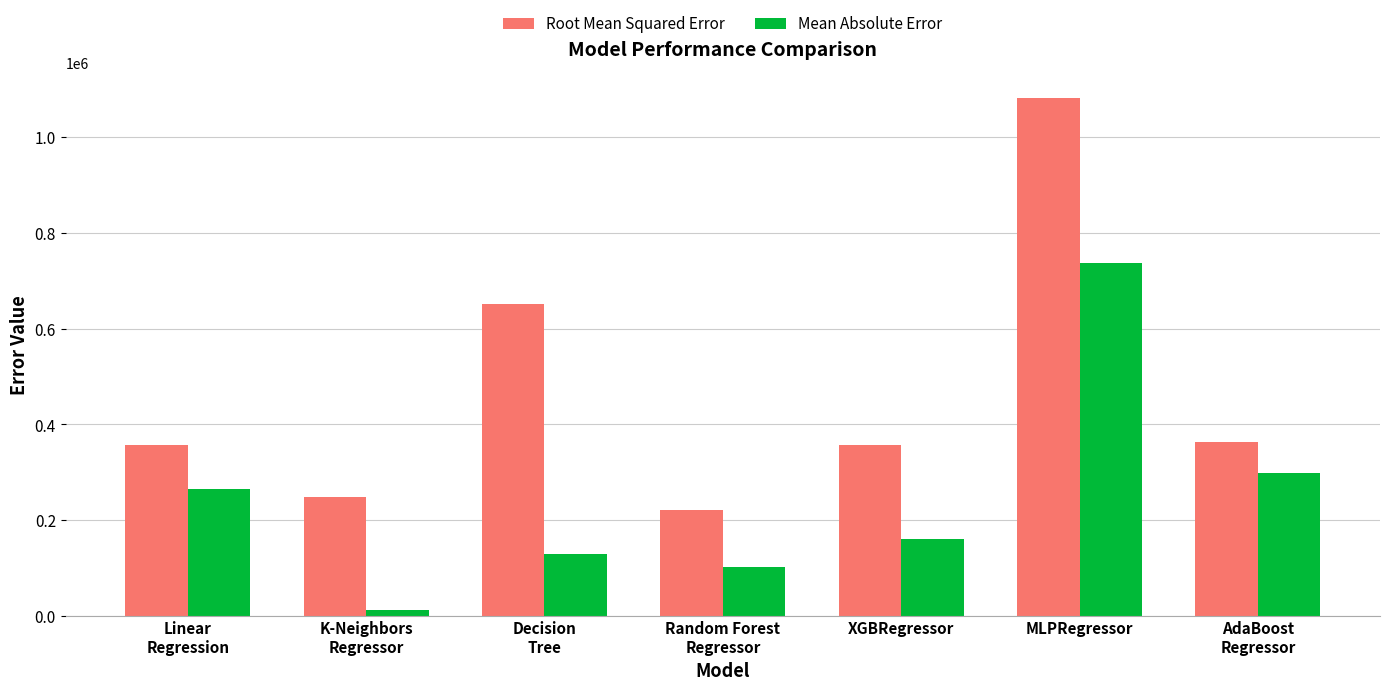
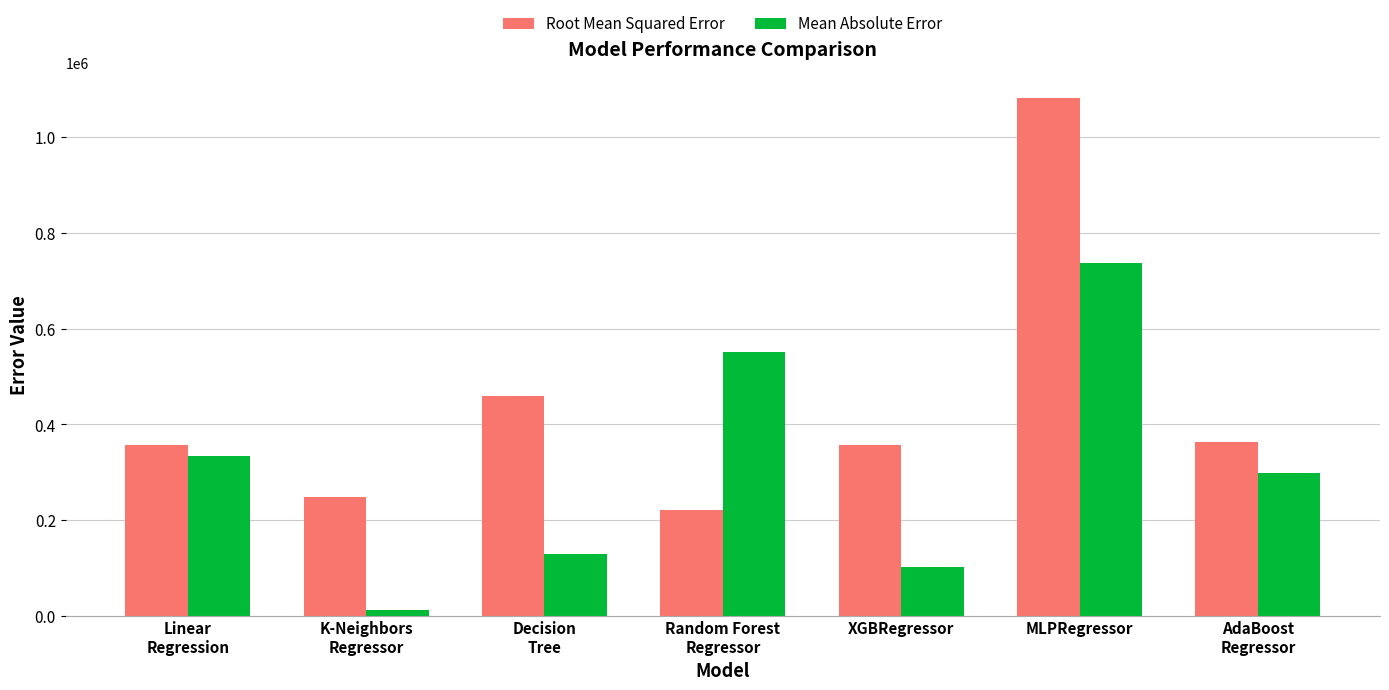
  {
    "Root Mean Squared Error": {
      "Linear Regression": 360000,
      "K-Neighbors Regressor": 250000,
-     "Decision Tree": 650000,
+     "Decision Tree": 460000,
      "Random Forest Regressor": 220000,
      "XGBRegressor": 360000,
      "MLPRegressor": 1080000,
      "AdaBoost Regressor": 360000
    },
    "Mean Absolute Error": {
-     "Linear Regression": 260000,
+     "Linear Regression": 330000,
      "K-Neighbors Regressor": 10000,
      "Decision Tree": 130000,
-     "Random Forest Regressor": 100000,
-     "XGBRegressor": 160000,
+     "Random Forest Regressor": 550000,
+     "XGBRegressor": 100000,
      "MLPRegressor": 740000,
      "AdaBoost Regressor": 300000
    }
  }
